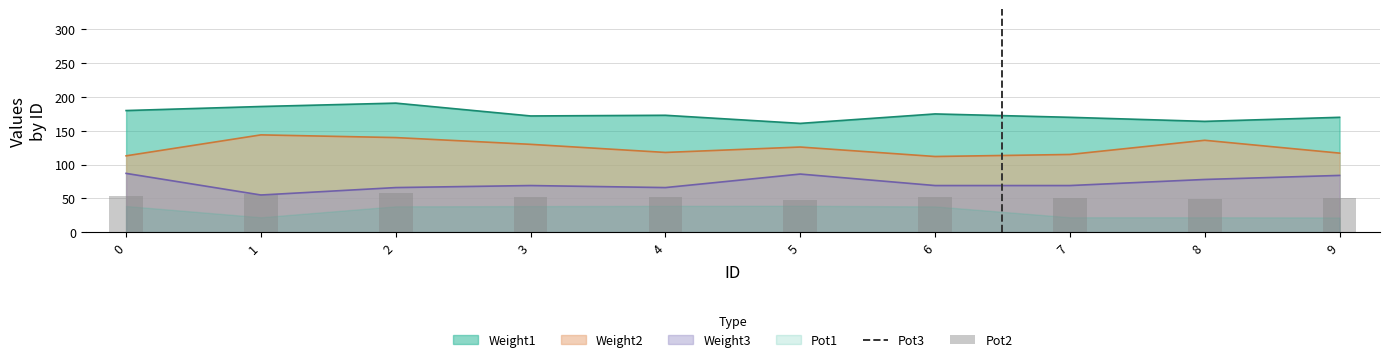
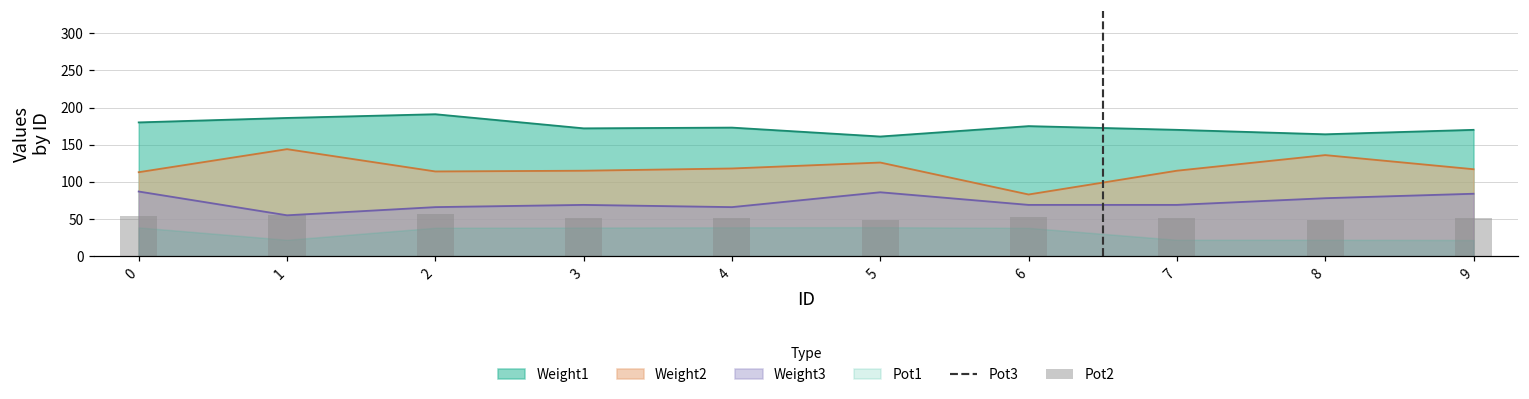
  {
    "Weight2": {
      "0": 110,
      "1": 140,
-     "2": 140,
-     "3": 130,
+     "2": 110,
+     "3": 120,
      "4": 120,
      "5": 130,
-     "6": 110,
+     "6": 80,
      "7": 120,
      "8": 140,
      "9": 120
    }
  }
